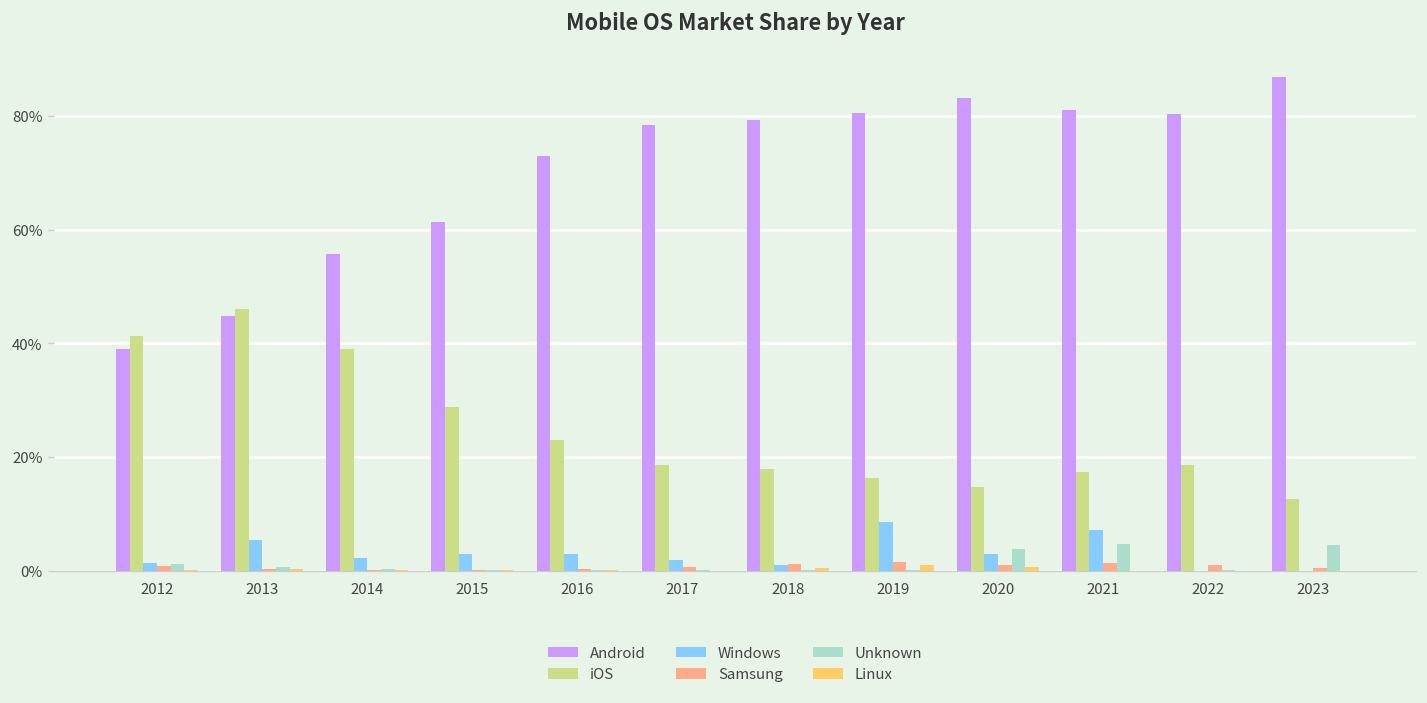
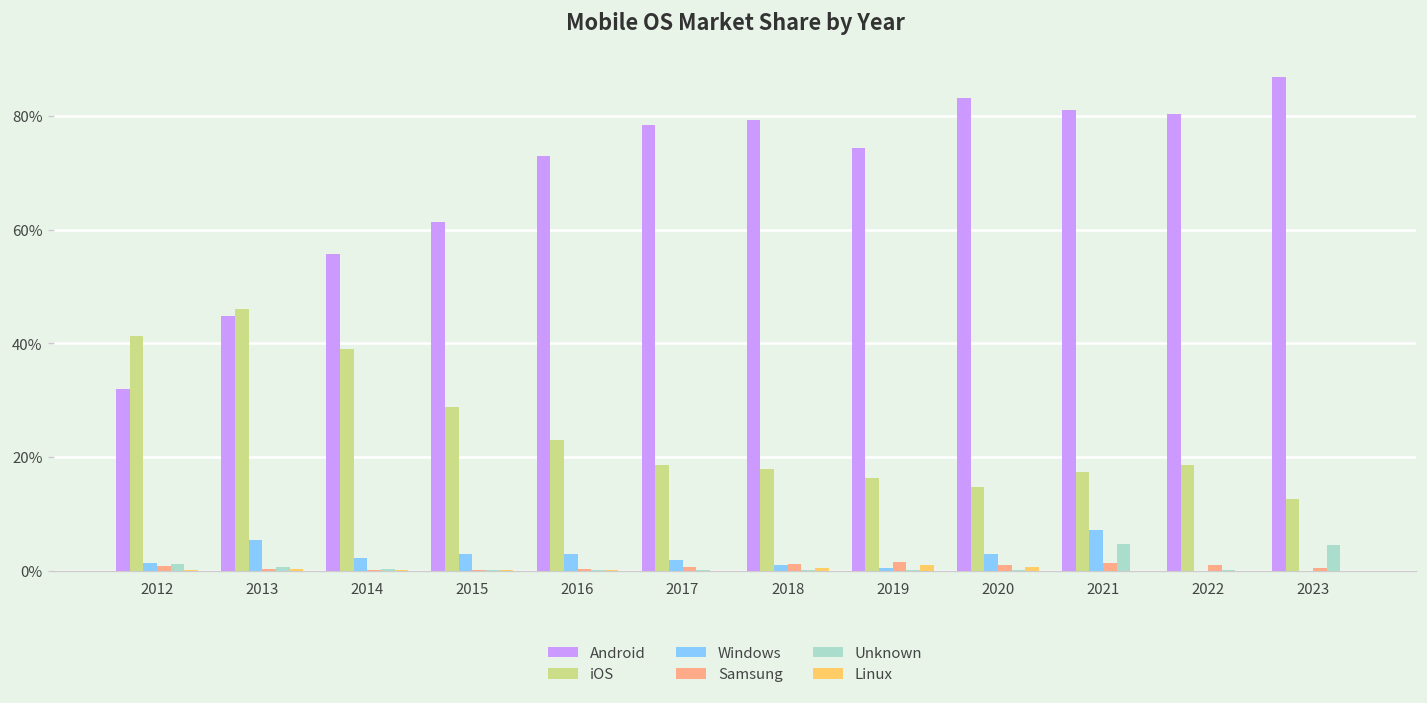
  {
    "Android": {
-     "2012": "39%",
+     "2012": "32%",
      "2013": "45%",
      "2014": "56%",
      "2015": "61%",
      "2016": "73%",
      "2017": "79%",
      "2018": "79%",
-     "2019": "81%",
+     "2019": "74%",
      "2020": "83%",
      "2021": "81%",
      "2022": "80%",
      "2023": "87%"
    },
    "iOS": {
      "2012": "41%",
      "2013": "46%",
      "2014": "39%",
      "2015": "29%",
      "2016": "23%",
      "2017": "19%",
      "2018": "18%",
      "2019": "16%",
      "2020": "15%",
      "2021": "17%",
      "2022": "19%",
      "2023": "13%"
    },
    "Windows": {
      "2012": "1%",
      "2013": "5%",
      "2014": "2%",
      "2015": "3%",
      "2016": "3%",
      "2017": "2%",
      "2018": "1%",
-     "2019": "9%",
+     "2019": "0%",
      "2020": "3%",
      "2021": "7%"
    },
    "Unknown": {
      "2012": "1%",
      "2013": "1%",
-     "2020": "4%",
+     "2020": "0%",
      "2021": "5%",
      "2023": "5%"
    }
  }
